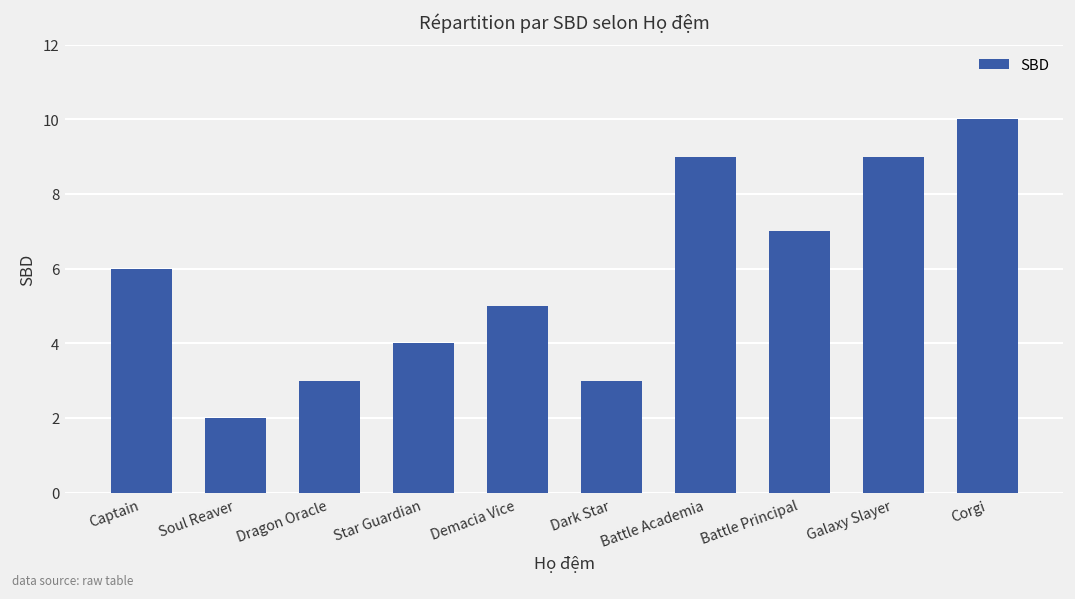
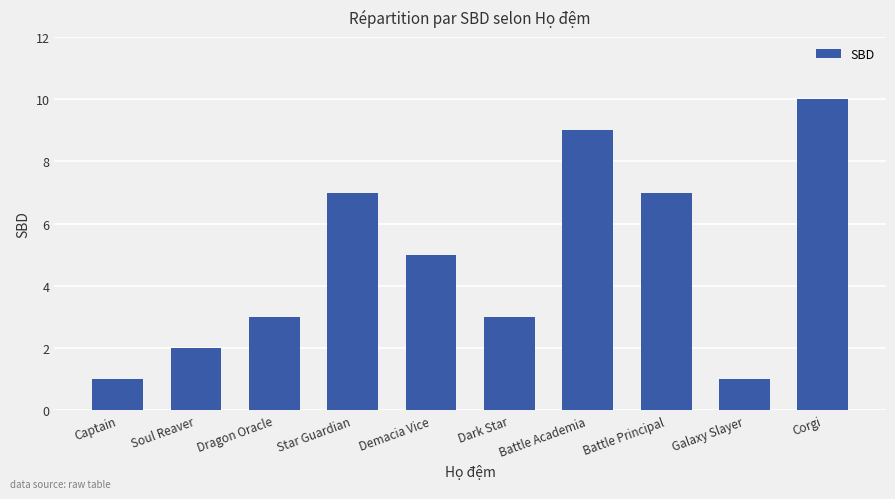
  {
-   "Captain": 6,
+   "Captain": 1,
    "Soul Reaver": 2,
    "Dragon Oracle": 3,
-   "Star Guardian": 4,
+   "Star Guardian": 7,
    "Demacia Vice": 5,
    "Dark Star": 3,
    "Battle Academia": 9,
    "Battle Principal": 7,
-   "Galaxy Slayer": 9,
+   "Galaxy Slayer": 1,
    "Corgi": 10
  }
